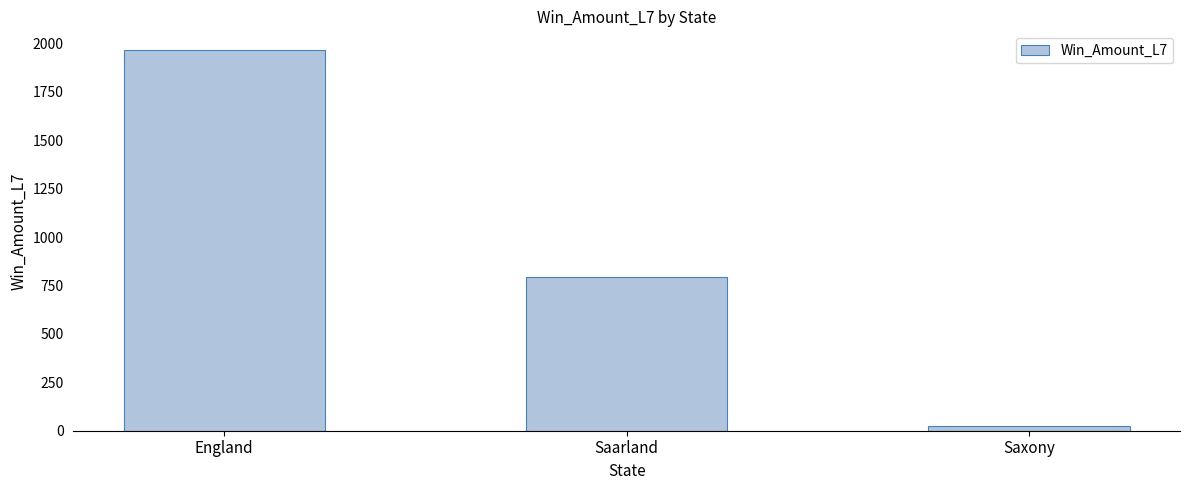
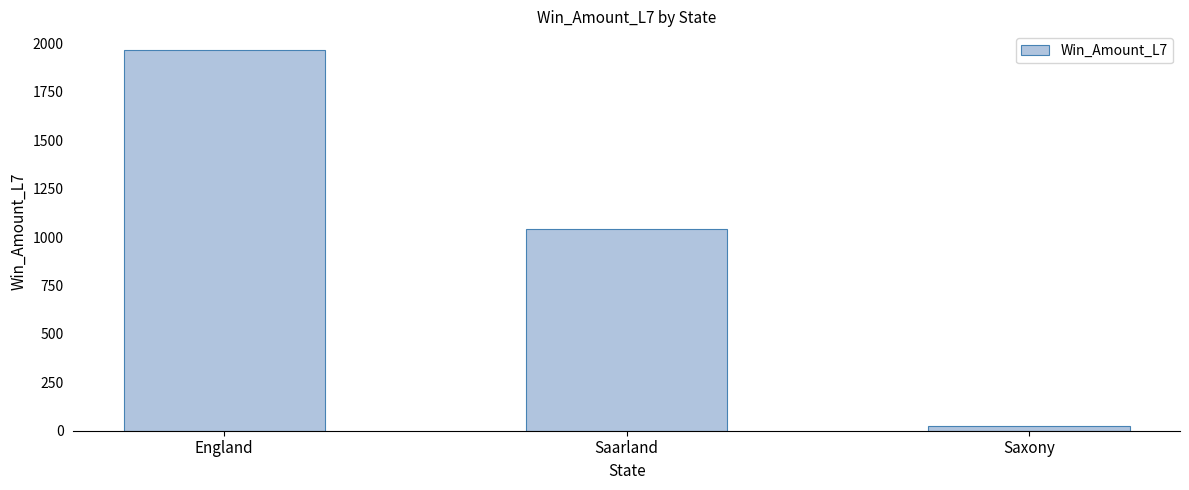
  {
    "England": 1960,
-   "Saarland": 790,
+   "Saarland": 1040,
    "Saxony": 20
  }
